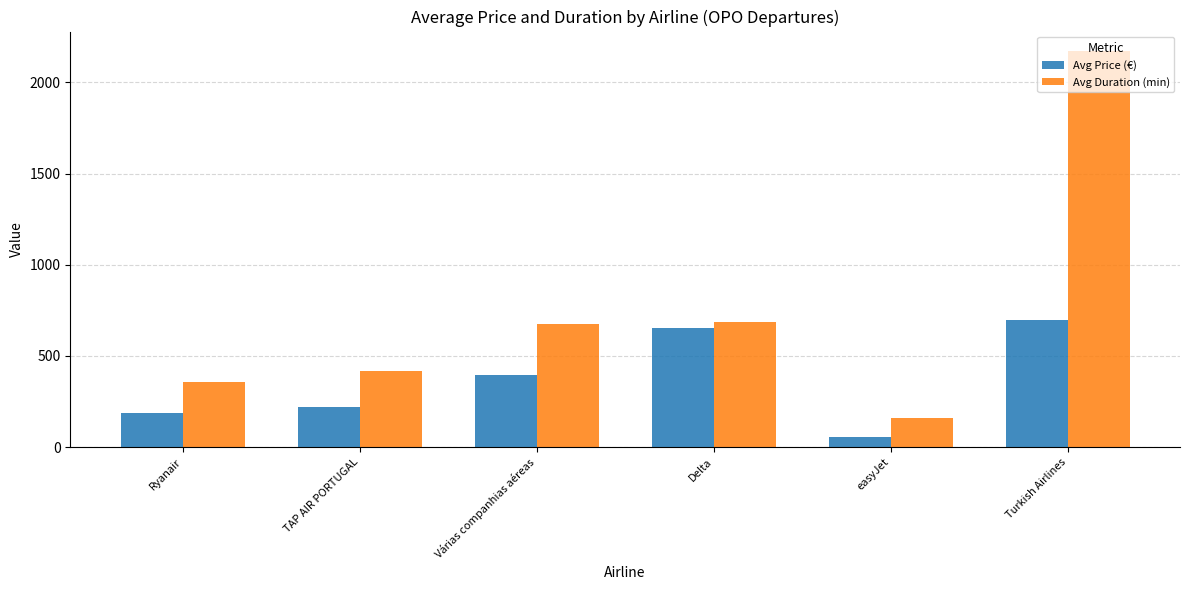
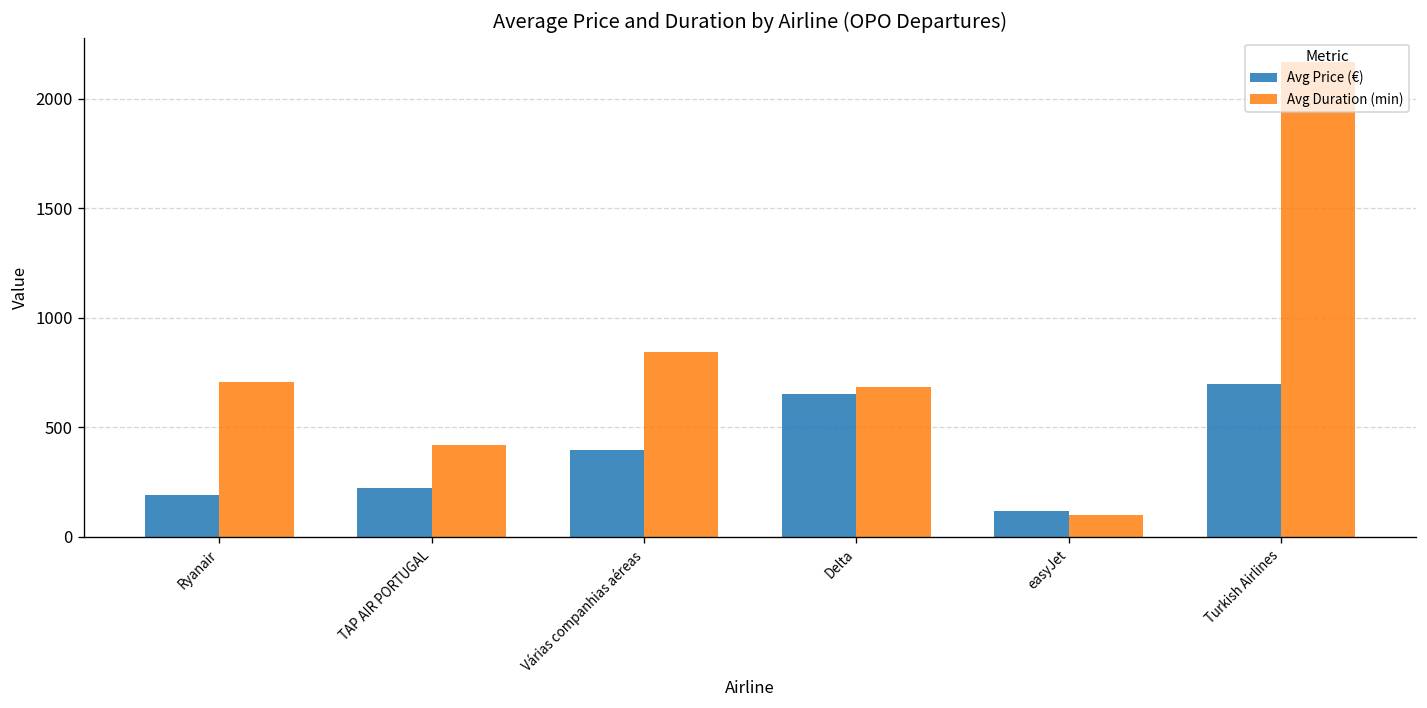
  {
    "Avg Price (€)": {
      "Ryanair": 190,
      "TAP AIR PORTUGAL": 220,
      "Várias companhias aéreas": 400,
      "Delta": 650,
-     "easyJet": 60,
+     "easyJet": 110,
      "Turkish Airlines": 700
    },
    "Avg Duration (min)": {
-     "Ryanair": 360,
+     "Ryanair": 710,
      "TAP AIR PORTUGAL": 420,
-     "Várias companhias aéreas": 680,
+     "Várias companhias aéreas": 840,
      "Delta": 680,
-     "easyJet": 160
+     "easyJet": 100
    }
  }
